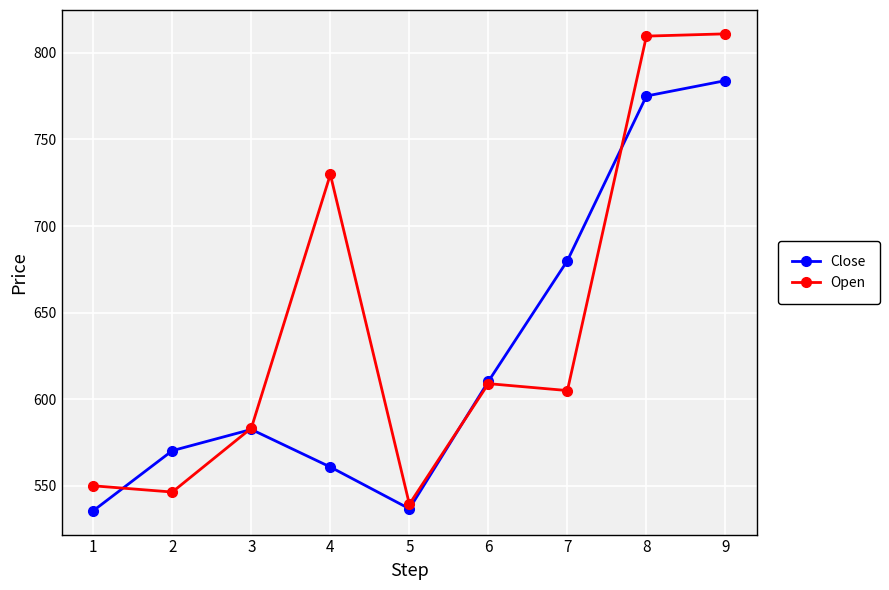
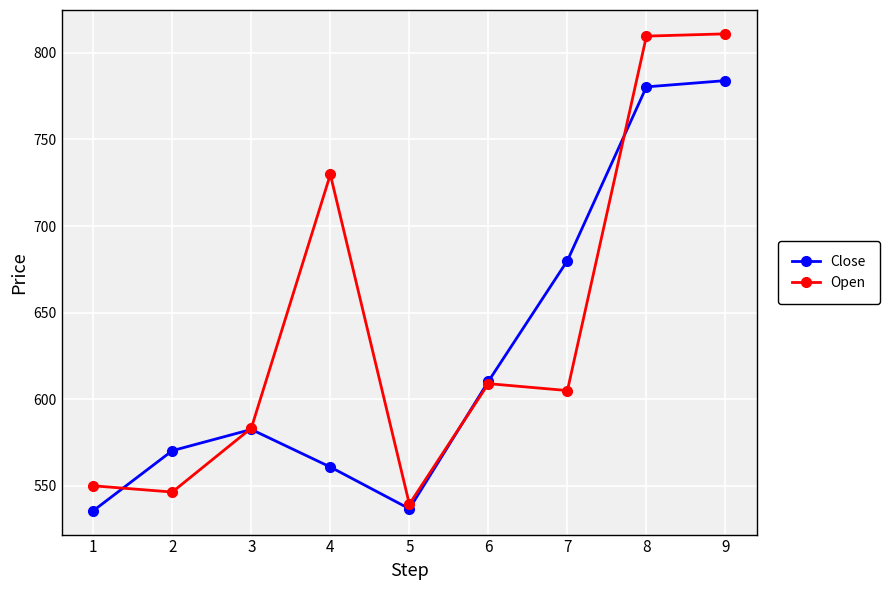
  {
    "Close": {
      "1": 536,
      "2": 570,
      "4": 561,
      "5": 537,
      "7": 680,
-     "8": 775,
+     "8": 780,
      "9": 784
    },
    "Open": {
      "1": 550,
      "2": 546,
      "4": 730,
      "5": 539,
      "7": 605,
      "8": 810,
      "9": 811
    }
  }
